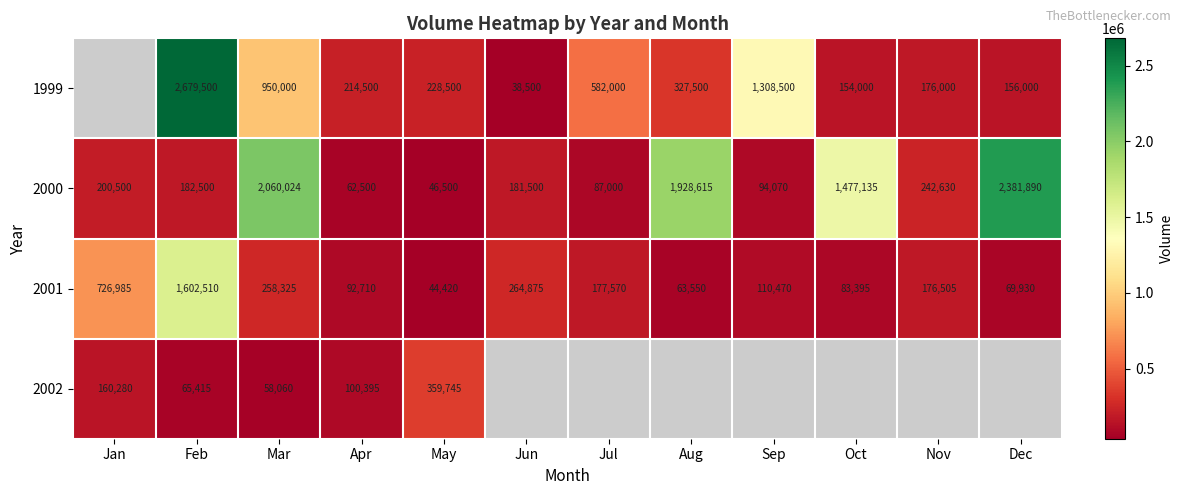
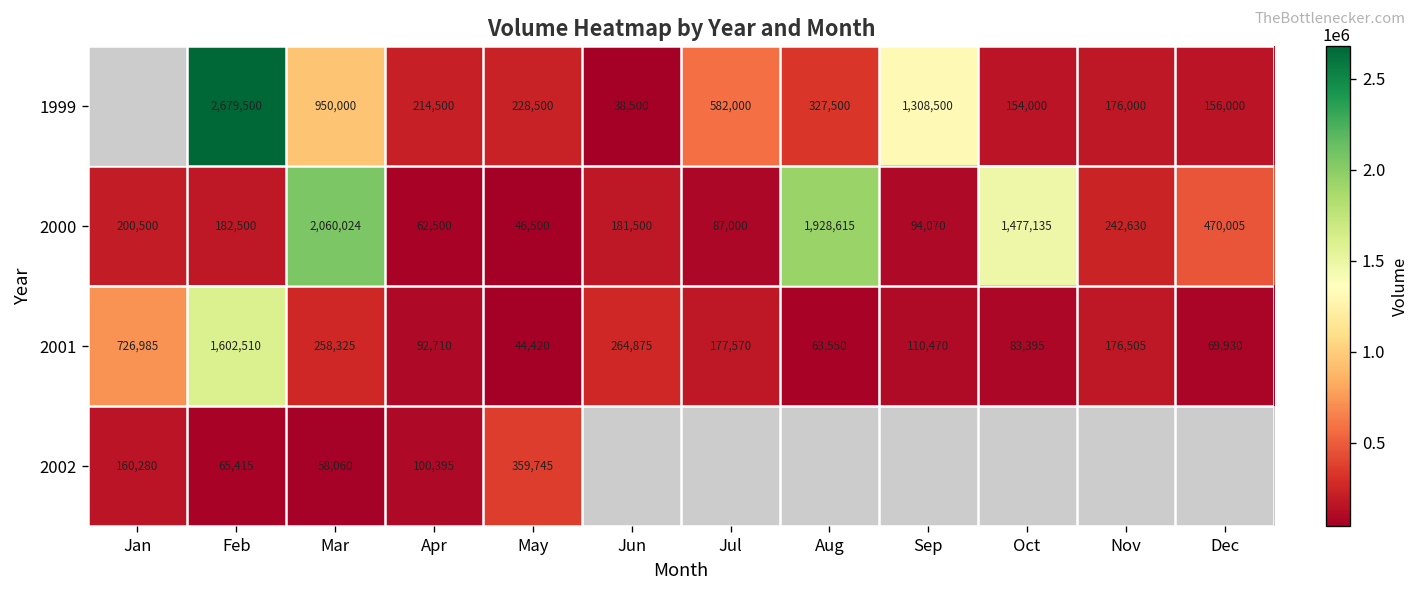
  {
    "1999": {
      "Feb": "2,679,500",
      "Mar": "950,000",
      "Apr": "214,500",
      "May": "228,500",
      "Jun": "38,500",
      "Jul": "582,000",
      "Aug": "327,500",
      "Sep": "1,308,500",
      "Oct": "154,000",
      "Nov": "176,000",
      "Dec": "156,000"
    },
    "2000": {
      "Jan": "200,500",
      "Feb": "182,500",
      "Mar": "2,060,024",
      "Apr": "62,500",
      "May": "46,500",
      "Jun": "181,500",
      "Jul": "87,000",
      "Aug": "1,928,615",
      "Sep": "94,070",
      "Oct": "1,477,135",
      "Nov": "242,630",
-     "Dec": "2,381,890"
+     "Dec": "470,005"
    },
    "2001": {
      "Jan": "726,985",
      "Feb": "1,602,510",
      "Mar": "258,325",
      "Apr": "92,710",
      "May": "44,420",
      "Jun": "264,875",
      "Jul": "177,570",
      "Aug": "63,550",
      "Sep": "110,470",
      "Oct": "83,395",
      "Nov": "176,505",
      "Dec": "69,930"
    },
    "2002": {
      "Jan": "160,280",
      "Feb": "65,415",
      "Mar": "58,060",
      "Apr": "100,395",
      "May": "359,745"
    }
  }
